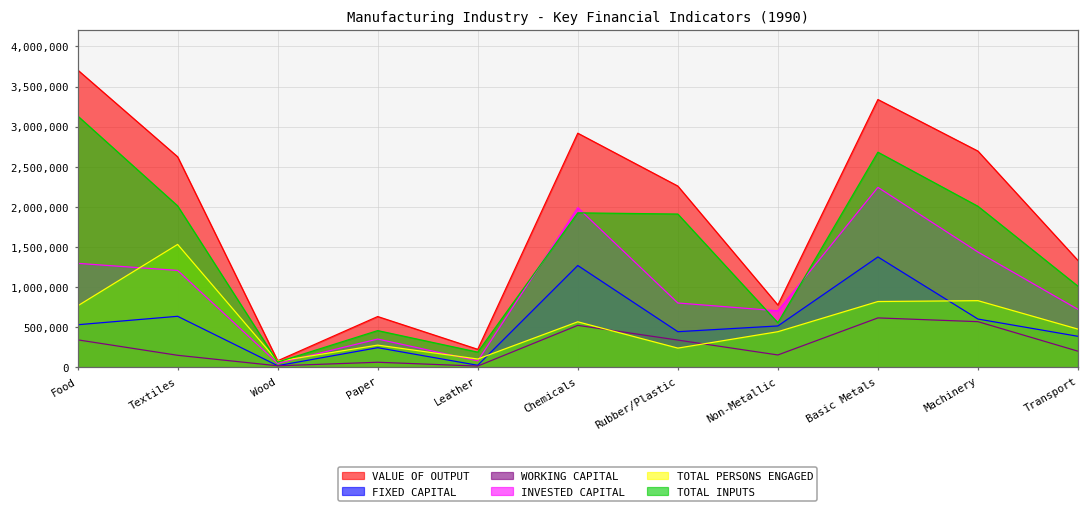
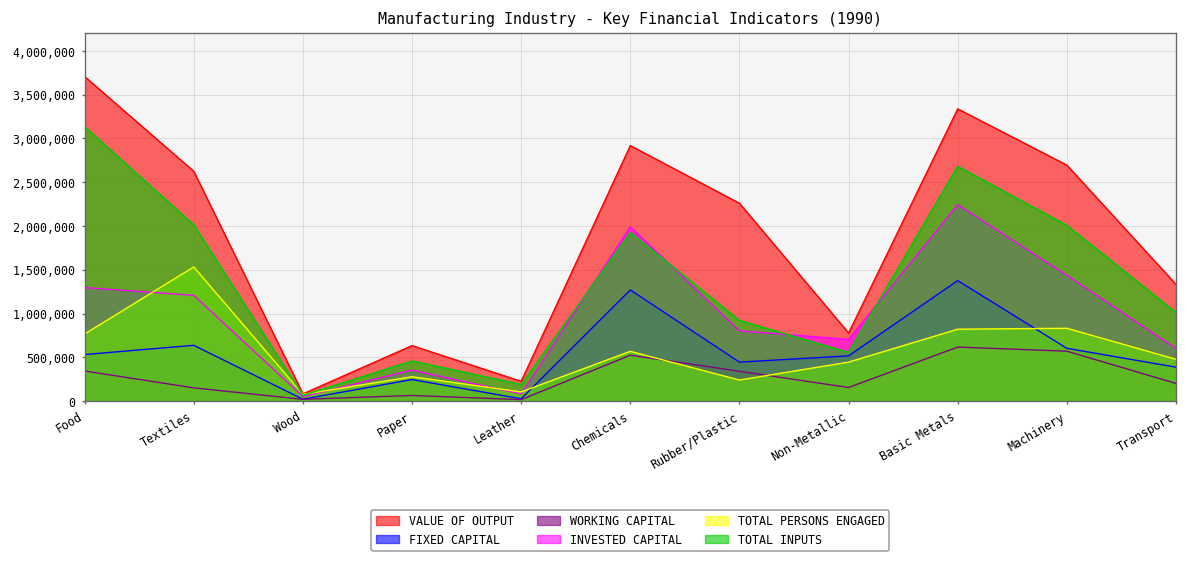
  {
    "VALUE OF OUTPUT": {
      "Food": "3,700,000",
      "Textiles": "2,600,000",
      "Paper": "600,000",
      "Chemicals": "2,900,000",
      "Rubber/Plastic": "2,300,000",
      "Non-Metallic": "800,000",
      "Basic Metals": "3,300,000",
      "Machinery": "2,700,000",
      "Transport": "1,300,000"
    },
    "FIXED CAPITAL": {
      "Food": "500,000",
      "Textiles": "600,000",
      "Chemicals": "1,300,000",
      "Rubber/Plastic": "400,000",
      "Non-Metallic": "500,000",
      "Basic Metals": "1,400,000",
      "Transport": "400,000"
    },
    "WORKING CAPITAL": {
      "Food": "300,000",
      "Textiles": "200,000",
      "Paper": "100,000",
      "Chemicals": "500,000",
      "Rubber/Plastic": "300,000",
      "Non-Metallic": "200,000",
      "Basic Metals": "600,000",
      "Transport": "200,000"
    },
    "INVESTED CAPITAL": {
      "Food": "1,300,000",
      "Textiles": "1,200,000",
      "Paper": "400,000",
      "Chemicals": "2,000,000",
      "Rubber/Plastic": "800,000",
      "Non-Metallic": "700,000",
      "Basic Metals": "2,200,000",
      "Machinery": "1,400,000",
-     "Transport": "700,000"
+     "Transport": "600,000"
    },
    "TOTAL PERSONS ENGAGED": {
      "Food": "800,000",
      "Textiles": "1,500,000",
      "Chemicals": "600,000",
      "Rubber/Plastic": "200,000",
      "Non-Metallic": "400,000",
      "Basic Metals": "800,000",
      "Machinery": "800,000",
      "Transport": "500,000"
    },
    "TOTAL INPUTS": {
      "Food": "3,100,000",
      "Textiles": "2,000,000",
      "Paper": "500,000",
      "Chemicals": "1,900,000",
-     "Rubber/Plastic": "1,900,000",
+     "Rubber/Plastic": "900,000",
      "Non-Metallic": "600,000",
      "Basic Metals": "2,700,000",
      "Machinery": "2,000,000",
      "Transport": "1,000,000"
    }
  }
